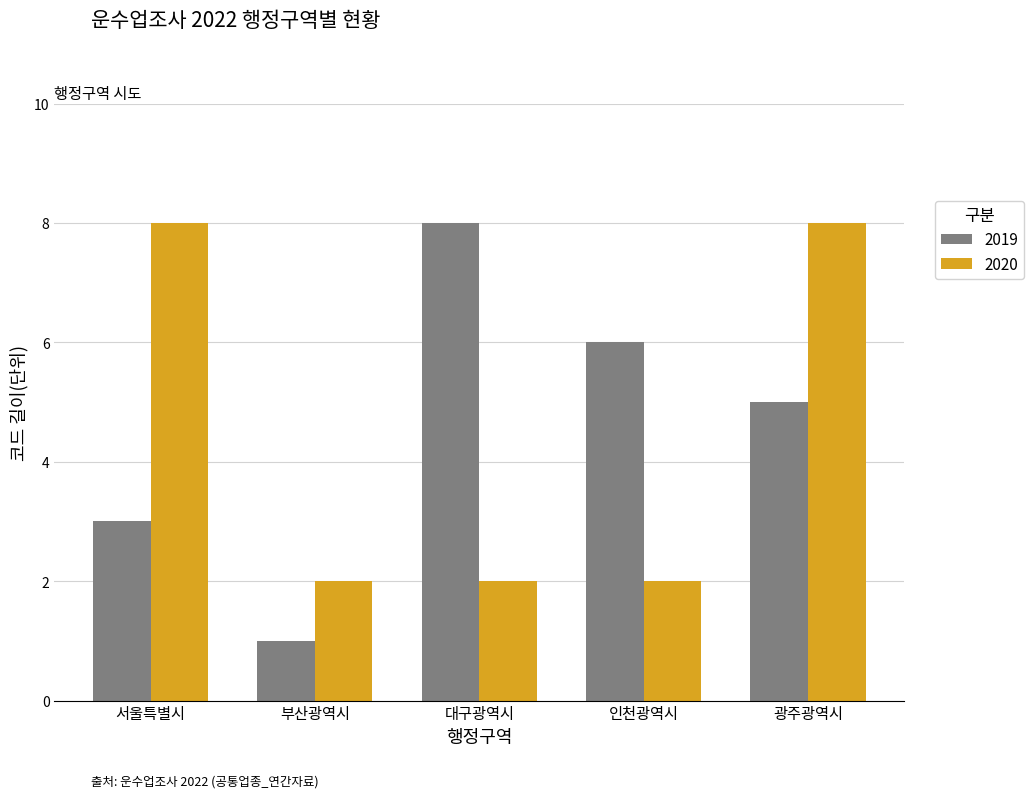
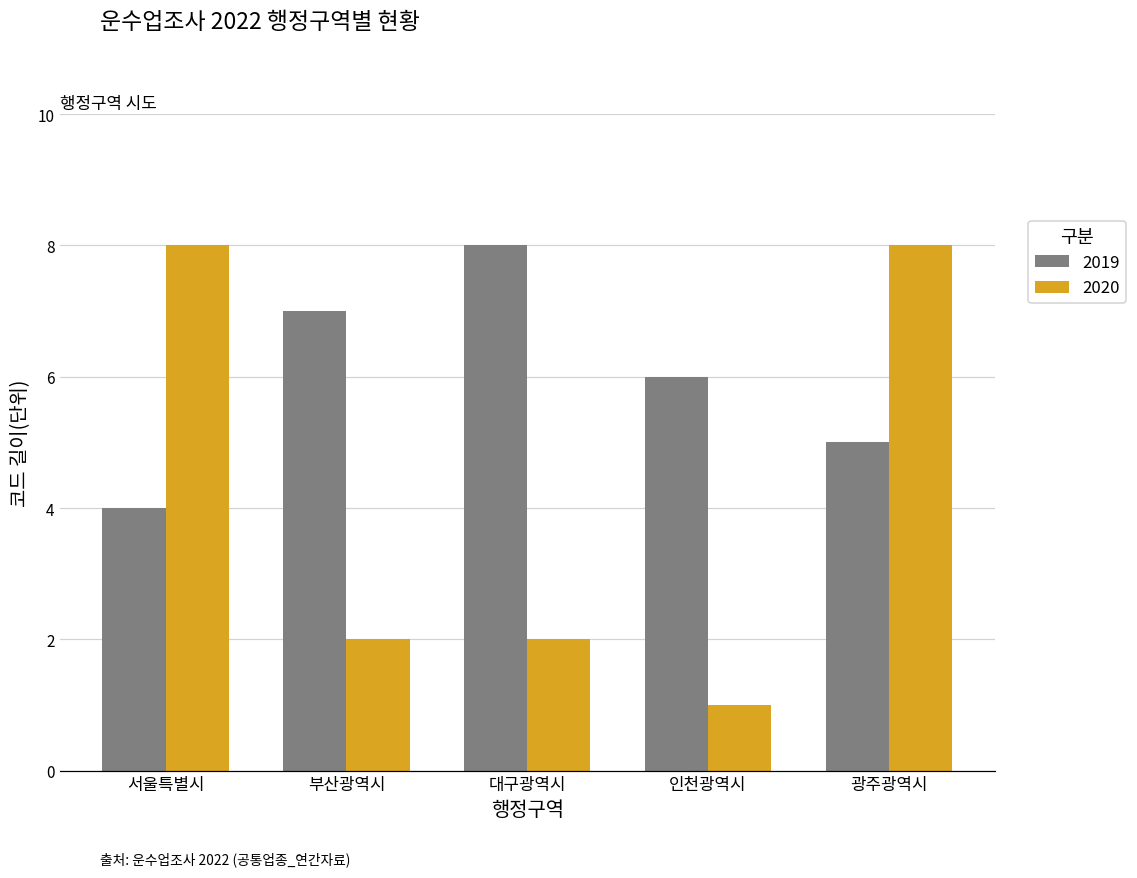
  {
    "2019": {
-     "서울특별시": 3,
-     "부산광역시": 1,
+     "서울특별시": 4,
+     "부산광역시": 7,
      "대구광역시": 8,
      "인천광역시": 6,
      "광주광역시": 5
    },
    "2020": {
      "서울특별시": 8,
      "부산광역시": 2,
      "대구광역시": 2,
-     "인천광역시": 2,
+     "인천광역시": 1,
      "광주광역시": 8
    }
  }
